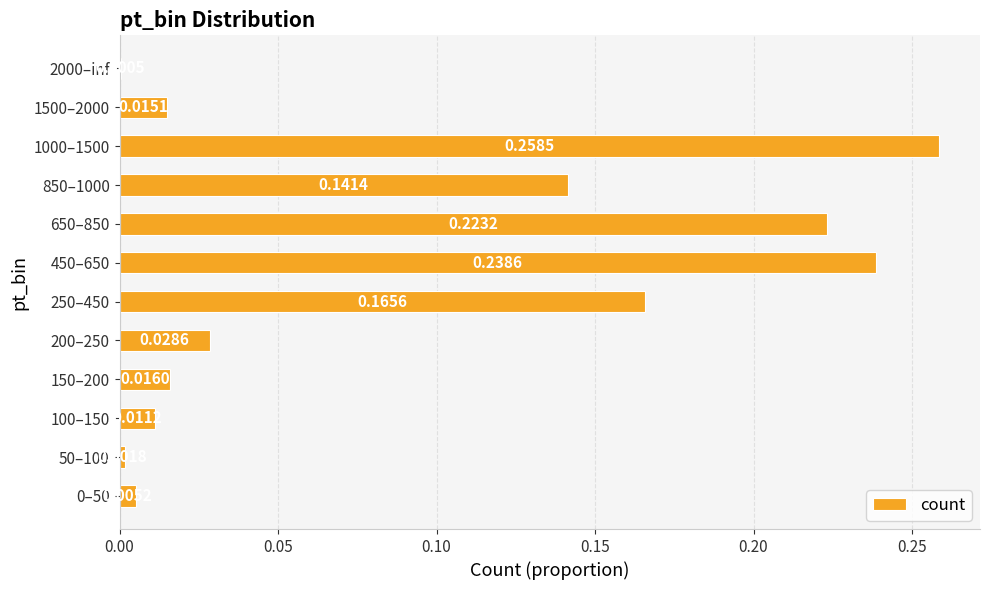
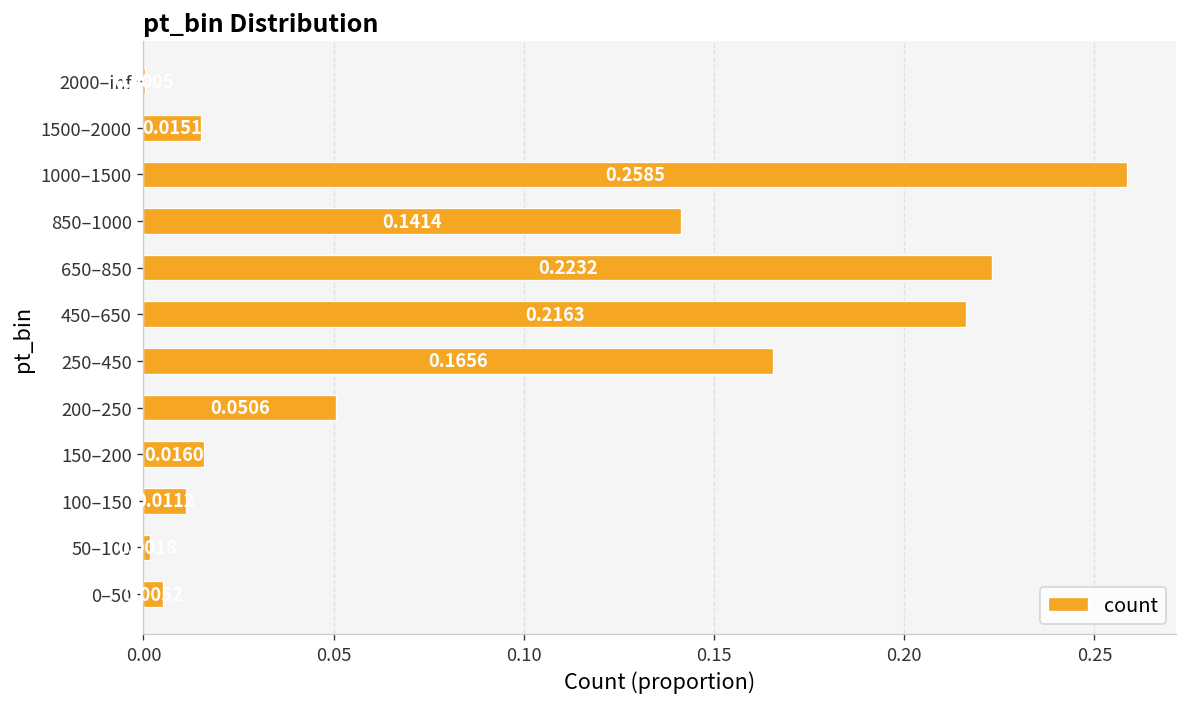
  {
    "1500–2000": 0.0151,
    "1000–1500": 0.2585,
    "850–1000": 0.1414,
    "650–850": 0.2232,
-   "450–650": 0.2386,
+   "450–650": 0.2163,
    "250–450": 0.1656,
-   "200–250": 0.0286,
+   "200–250": 0.0506,
    "150–200": 0.0160,
    "100–150": 0.0112
  }
